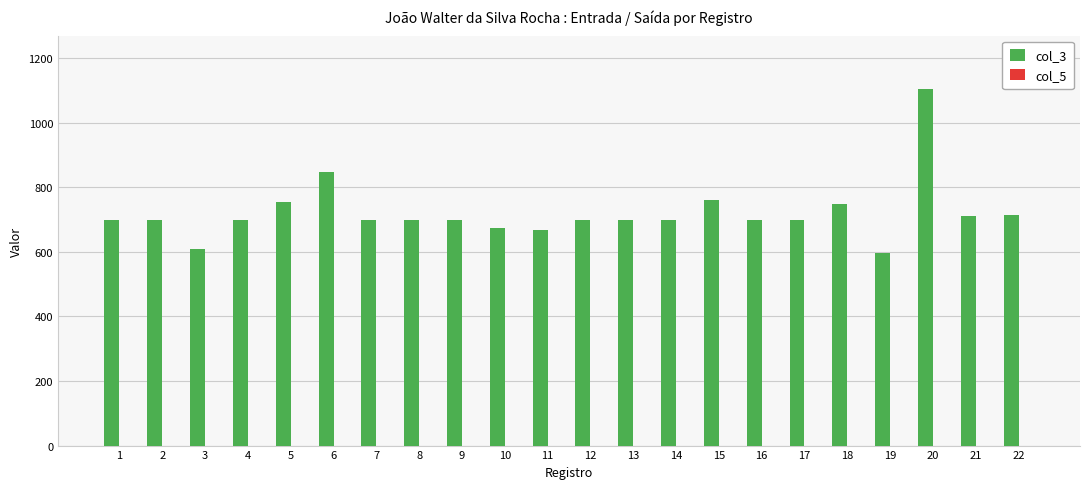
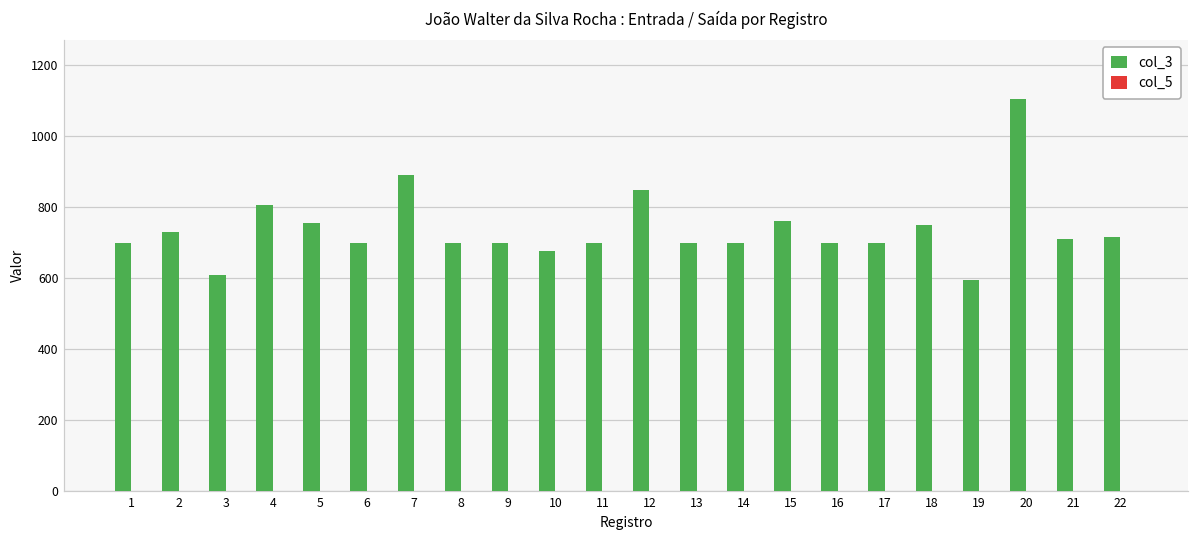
  {
    "col_3": {
      "1": 700,
-     "2": 700,
+     "2": 730,
      "3": 610,
-     "4": 700,
+     "4": 810,
      "5": 760,
-     "6": 850,
-     "7": 700,
+     "6": 700,
+     "7": 890,
      "8": 700,
      "9": 700,
      "10": 680,
-     "11": 670,
-     "12": 700,
+     "11": 700,
+     "12": 850,
      "13": 700,
      "14": 700,
      "15": 760,
      "16": 700,
      "17": 700,
      "18": 750,
      "19": 600,
      "20": 1100,
      "21": 710,
      "22": 720
    },
    "col_5": {
      "1": 0,
      "2": 0,
      "3": 0,
      "4": 0,
      "5": 0,
      "6": 0,
      "7": 0,
      "8": 0,
      "9": 0,
      "10": 0,
      "11": 0,
      "12": 0,
      "13": 0,
      "14": 0,
      "15": 0,
      "16": 0,
      "17": 0,
      "18": 0,
      "19": 0,
      "20": 0,
      "21": 0,
      "22": 0
    }
  }
